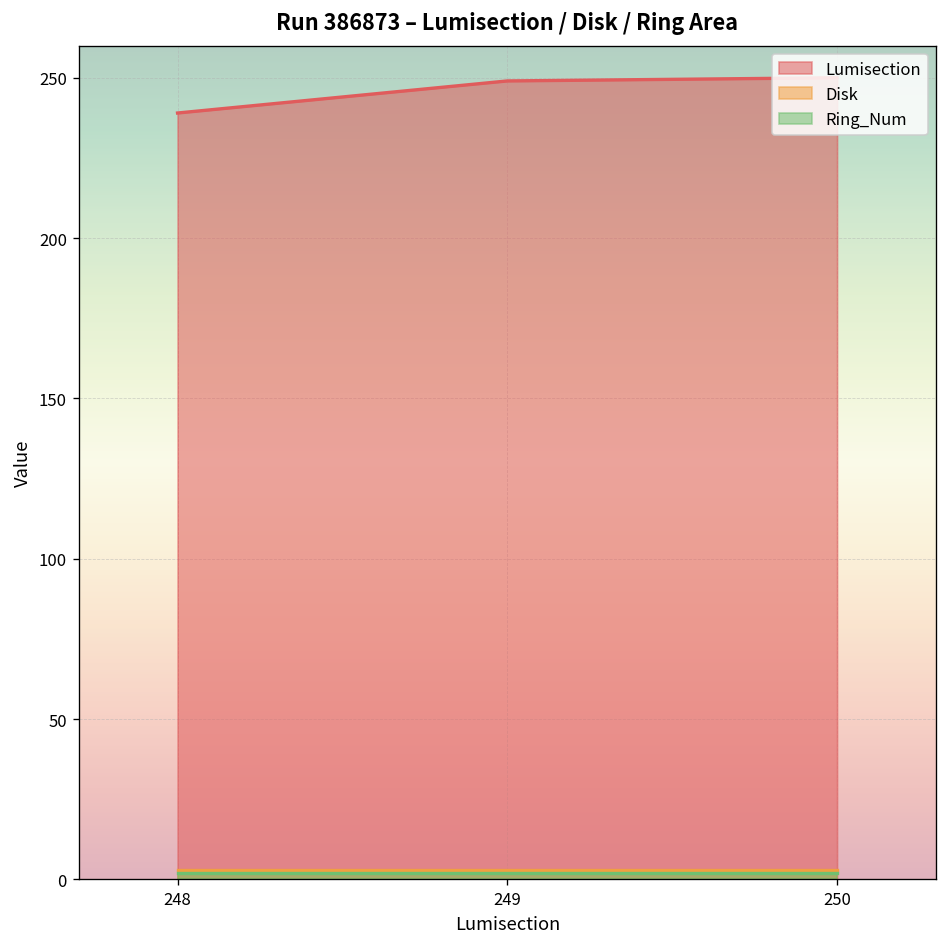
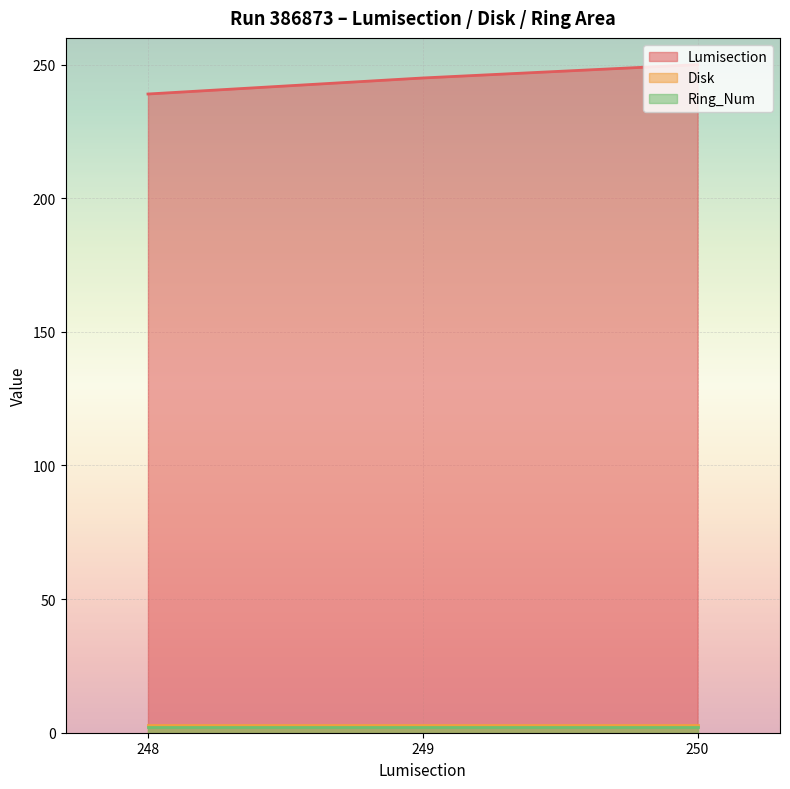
  {
    "Lumisection": {
      "248": 239,
-     "249": 249
+     "249": 245
    },
    "Disk": {
      "248": 3,
      "249": 3,
      "250": 3
    },
    "Ring_Num": {
      "248": 2,
      "249": 2,
      "250": 2
    }
  }
